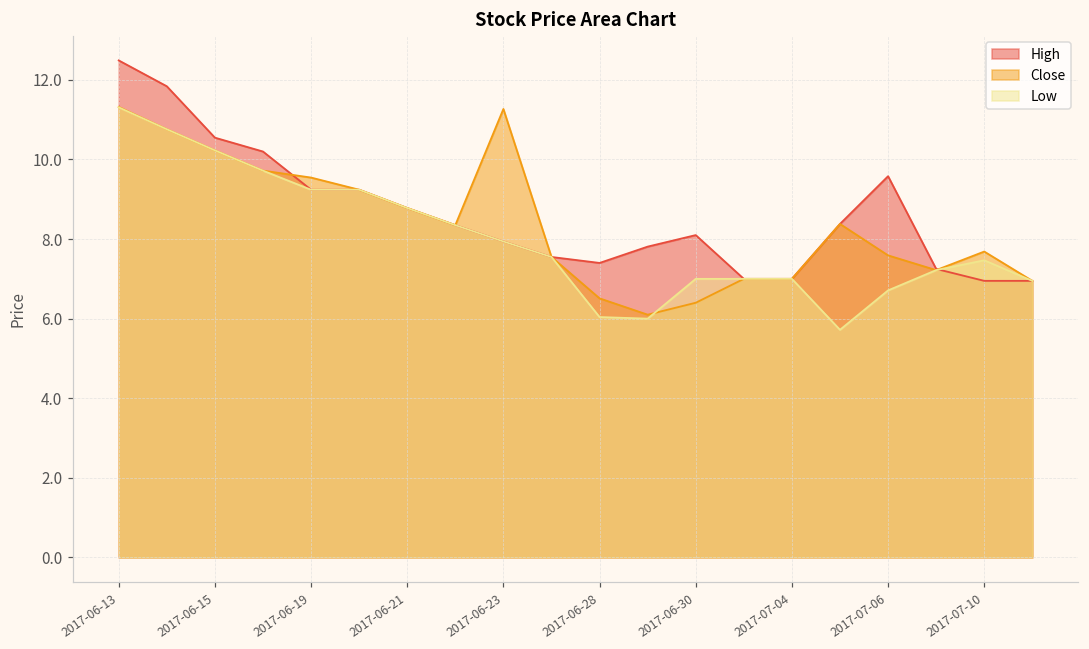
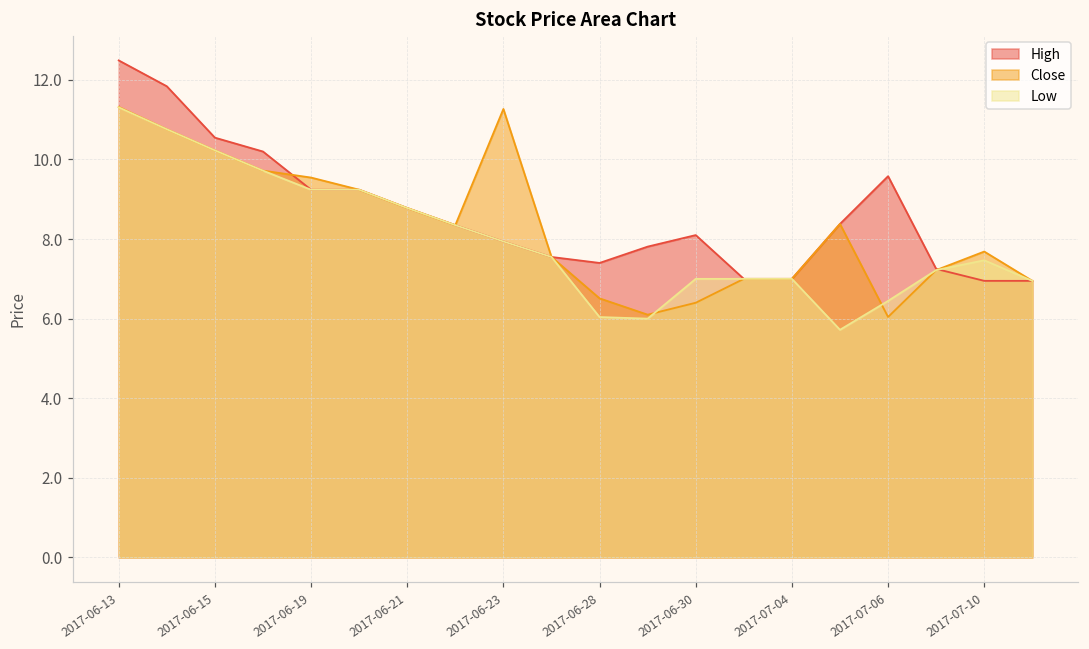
  {
    "High": {
      "2017-06-13": 12.5,
      "2017-06-15": 10.5,
      "2017-06-28": 7.4,
      "2017-06-30": 8.1,
      "2017-07-06": 9.6,
      "2017-07-10": 6.9
    },
    "Close": {
      "2017-06-19": 9.5,
      "2017-06-23": 11.3,
      "2017-06-28": 6.5,
      "2017-06-30": 6.4,
-     "2017-07-06": 7.6,
+     "2017-07-06": 6.0,
      "2017-07-10": 7.7
    },
    "Low": {
      "2017-06-28": 6.0,
      "2017-06-30": 7.0,
-     "2017-07-06": 6.7,
+     "2017-07-06": 6.4,
      "2017-07-10": 7.5
    }
  }
